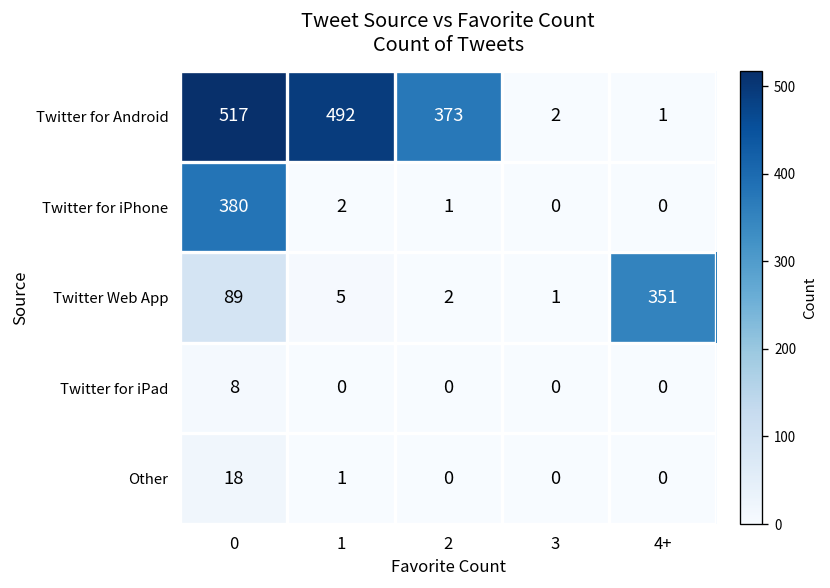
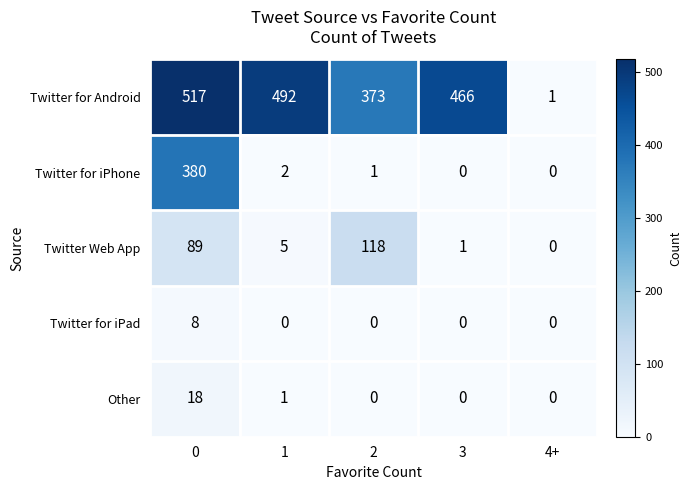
  {
    "Twitter for Android": {
      "0": 517,
      "1": 492,
      "2": 373,
-     "3": 2,
+     "3": 466,
      "4+": 1
    },
    "Twitter for iPhone": {
      "0": 380,
      "1": 2,
      "2": 1,
      "3": 0,
      "4+": 0
    },
    "Twitter Web App": {
      "0": 89,
      "1": 5,
-     "2": 2,
+     "2": 118,
      "3": 1,
-     "4+": 351
+     "4+": 0
    },
    "Twitter for iPad": {
      "0": 8,
      "1": 0,
      "2": 0,
      "3": 0,
      "4+": 0
    },
    "Other": {
      "0": 18,
      "1": 1,
      "2": 0,
      "3": 0,
      "4+": 0
    }
  }
